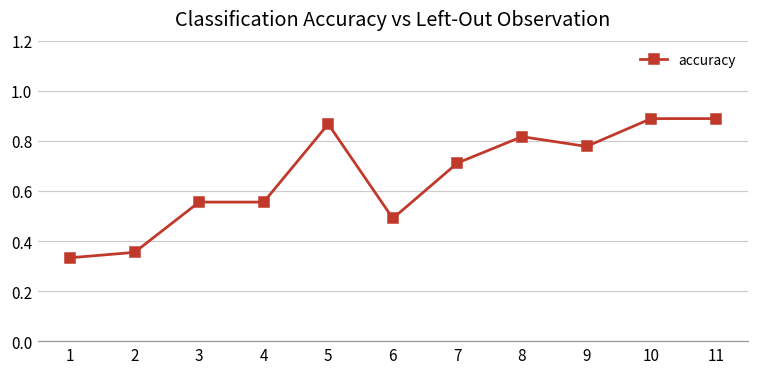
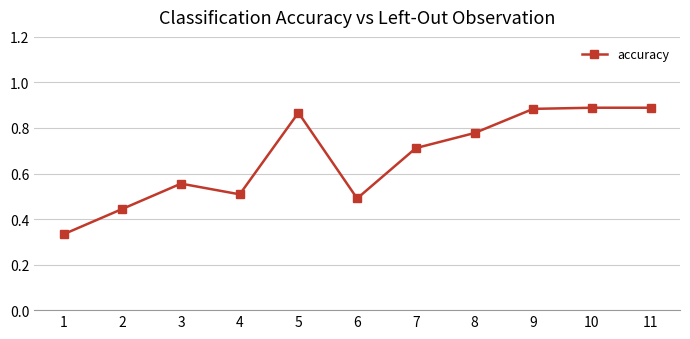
  {
    "1": 0.33,
-   "2": 0.35,
+   "2": 0.44,
    "3": 0.56,
-   "4": 0.56,
+   "4": 0.51,
    "5": 0.87,
    "6": 0.49,
    "7": 0.71,
-   "8": 0.82,
-   "9": 0.78,
+   "8": 0.78,
+   "9": 0.88,
    "10": 0.89,
    "11": 0.89
  }
